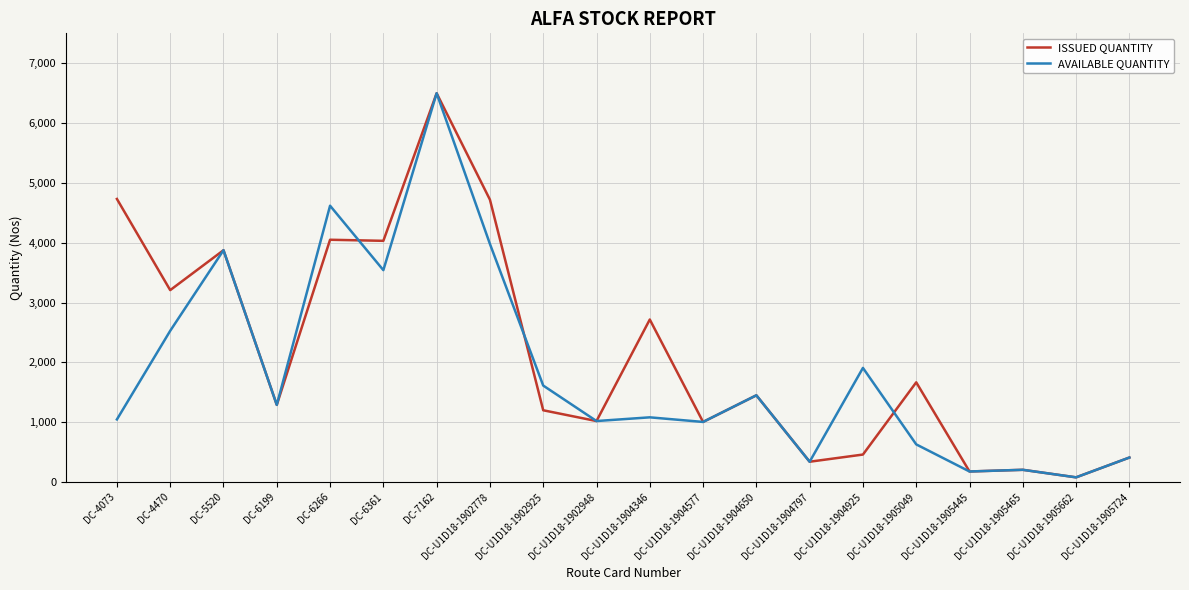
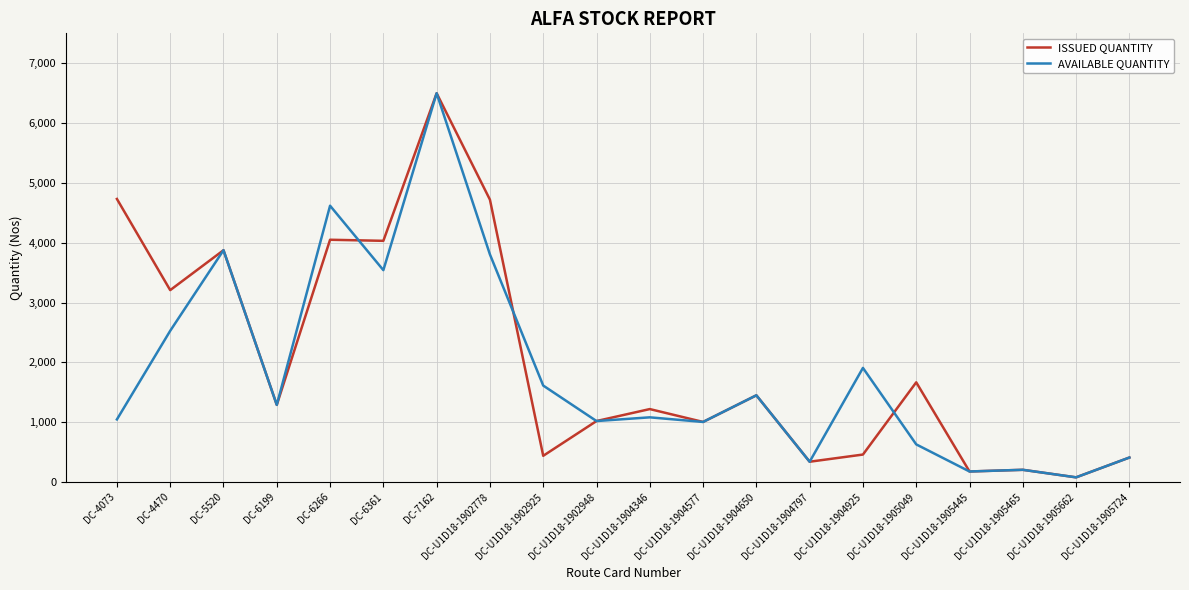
  {
    "ISSUED QUANTITY": {
      "DC-4073": "4,700",
      "DC-4470": "3,200",
      "DC-6266": "4,100",
      "DC-6361": "4,000",
      "DC-U1D18-1902778": "4,700",
-     "DC-U1D18-1902925": "1,200",
-     "DC-U1D18-1904346": "2,700",
+     "DC-U1D18-1902925": "400",
+     "DC-U1D18-1904346": "1,200",
      "DC-U1D18-1904925": "500",
      "DC-U1D18-1905049": "1,700"
    },
    "AVAILABLE QUANTITY": {
      "DC-4073": "1,000",
      "DC-4470": "2,500",
      "DC-6266": "4,600",
      "DC-6361": "3,500",
-     "DC-U1D18-1902778": "4,000",
+     "DC-U1D18-1902778": "3,800",
      "DC-U1D18-1902925": "1,600",
      "DC-U1D18-1904346": "1,100",
      "DC-U1D18-1904925": "1,900",
      "DC-U1D18-1905049": "600"
    }
  }
